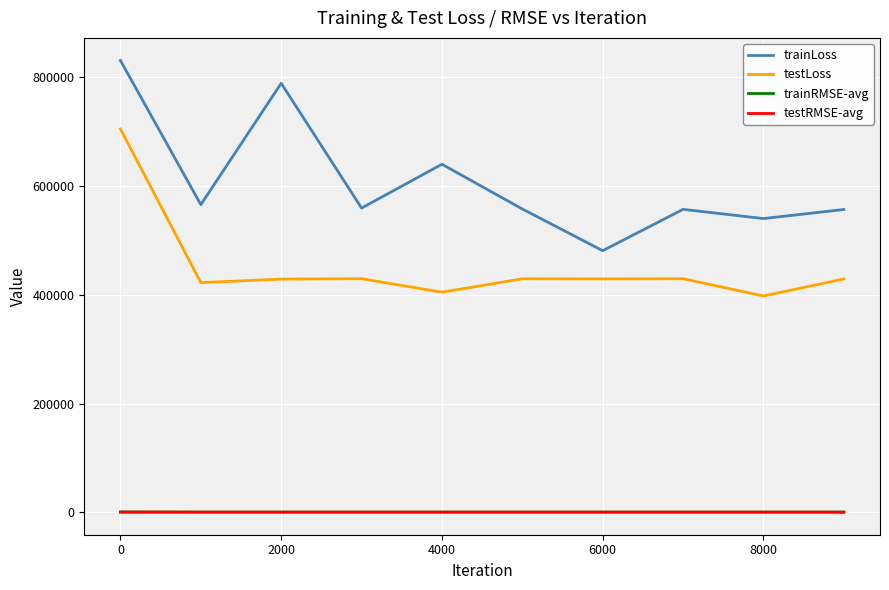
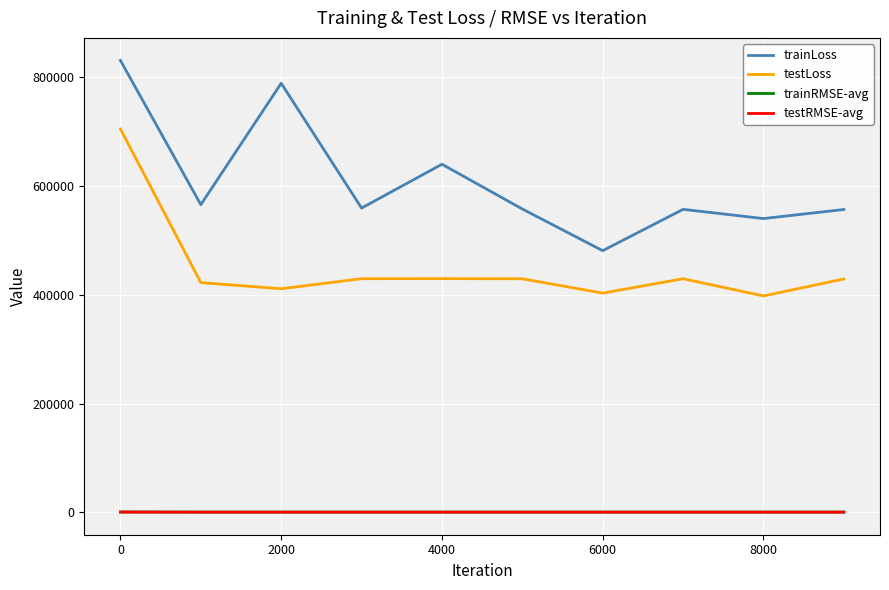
  {
    "trainLoss": {
      "0": 830000,
      "2000": 790000,
      "4000": 640000,
      "6000": 480000,
      "8000": 540000
    },
    "testLoss": {
      "0": 700000,
-     "2000": 430000,
-     "4000": 400000,
-     "6000": 430000,
+     "2000": 410000,
+     "4000": 430000,
+     "6000": 400000,
      "8000": 400000
    },
    "testRMSE-avg": {
      "0": 0,
      "2000": 0,
      "4000": 0,
      "6000": 0,
      "8000": 0
    }
  }
